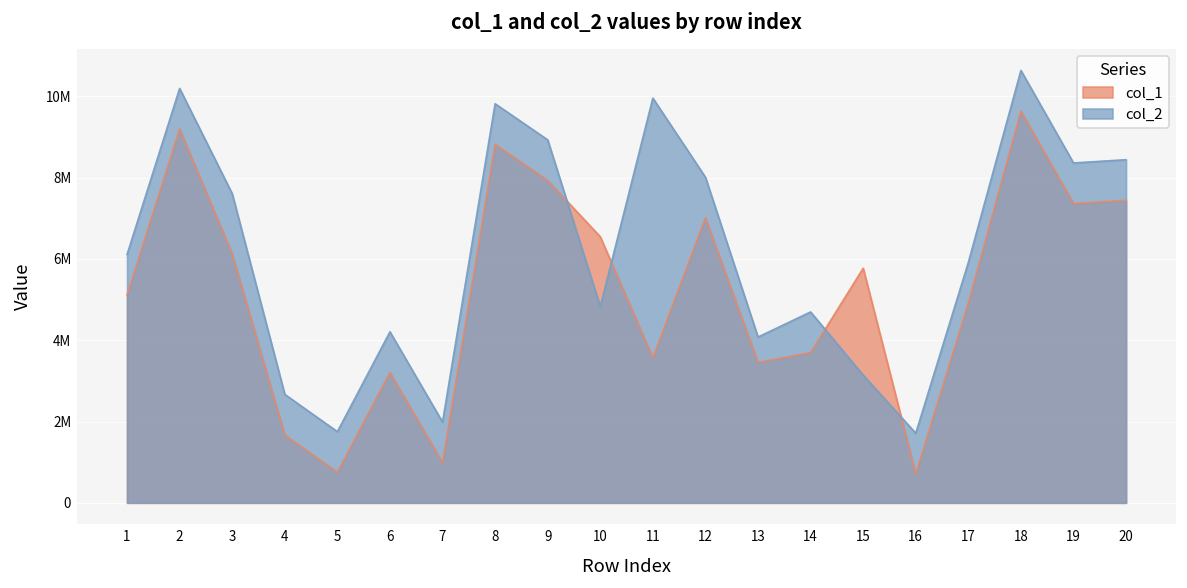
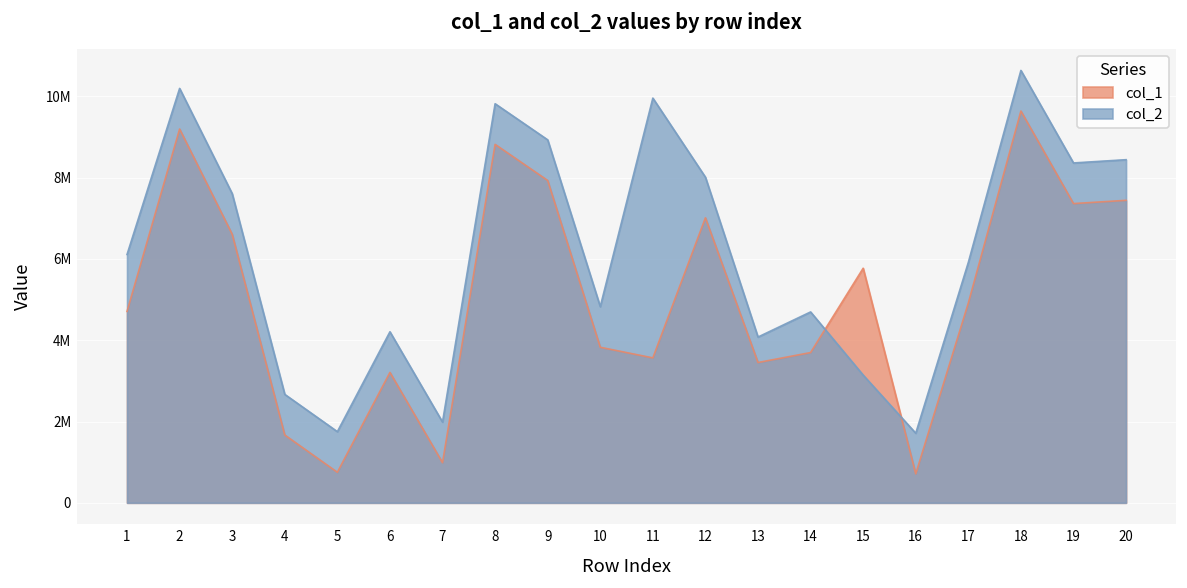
  {
    "col_1": {
-     "1": 5100000,
+     "1": 4700000,
      "2": 9200000,
-     "3": 6100000,
+     "3": 6600000,
      "4": 1700000,
      "5": 800000,
      "6": 3200000,
      "7": 1000000,
      "8": 8800000,
      "9": 7900000,
-     "10": 6500000,
+     "10": 3800000,
      "11": 3600000,
      "12": 7000000,
      "13": 3500000,
      "14": 3700000,
      "15": 5800000,
      "16": 700000,
      "17": 4900000,
      "18": 9600000,
      "19": 7400000,
      "20": 7400000
    },
    "col_2": {
      "1": 6100000,
      "2": 10200000,
      "3": 7600000,
      "4": 2700000,
      "5": 1800000,
      "6": 4200000,
      "7": 2000000,
      "8": 9800000,
      "9": 8900000,
      "10": 4800000,
      "11": 10000000,
      "12": 8000000,
      "13": 4100000,
      "14": 4700000,
      "15": 3100000,
      "16": 1700000,
      "17": 5900000,
      "18": 10600000,
      "19": 8400000,
      "20": 8400000
    }
  }
